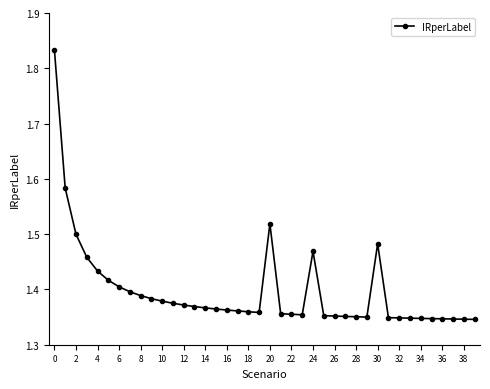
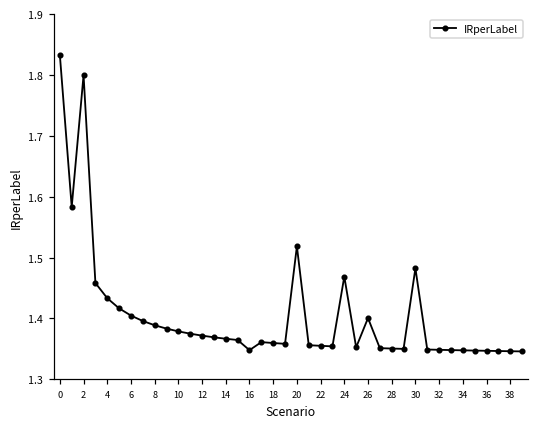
  {
    "0": 1.83,
-   "2": 1.5,
+   "2": 1.8,
    "4": 1.43,
    "6": 1.40,
    "8": 1.39,
    "10": 1.38,
    "12": 1.37,
    "14": 1.37,
-   "16": 1.36,
+   "16": 1.35,
    "18": 1.36,
    "20": 1.52,
    "22": 1.36,
    "24": 1.47,
-   "26": 1.35,
+   "26": 1.40,
    "28": 1.35,
    "30": 1.48,
    "32": 1.35,
    "34": 1.35,
    "36": 1.35,
    "38": 1.35
  }
